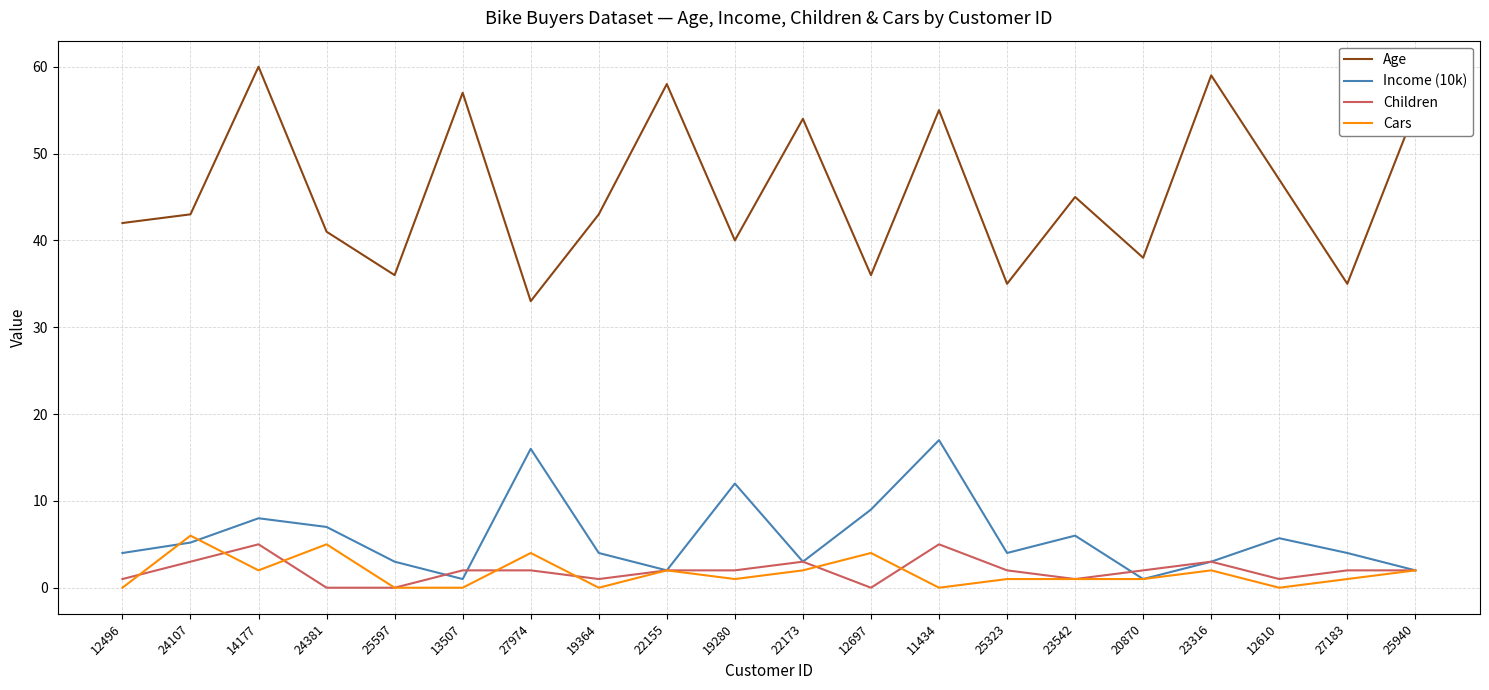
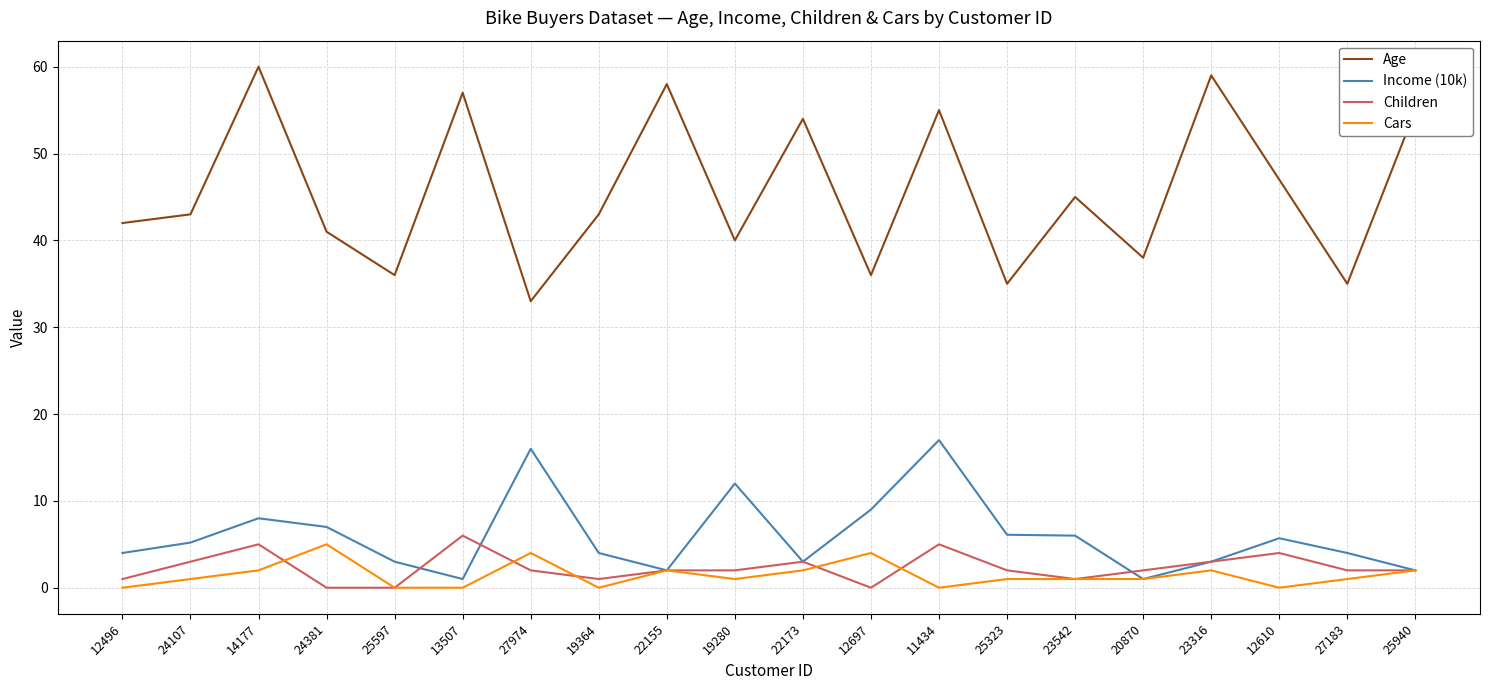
  {
    "Age": {
      "12496": 42,
      "24107": 43,
      "14177": 60,
      "24381": 41,
      "25597": 36,
      "13507": 57,
      "27974": 33,
      "19364": 43,
      "22155": 58,
      "19280": 40,
      "22173": 54,
      "12697": 36,
      "11434": 55,
      "25323": 35,
      "23542": 45,
      "20870": 38,
      "23316": 59,
      "12610": 47,
      "27183": 35
    },
    "Income (10k)": {
      "12496": 4,
      "24107": 5,
      "14177": 8,
      "24381": 7,
      "25597": 3,
      "13507": 1,
      "27974": 16,
      "19364": 4,
      "19280": 12,
      "12697": 9,
      "11434": 17,
-     "25323": 4,
+     "25323": 6,
      "23542": 6,
      "12610": 6,
      "27183": 4
    },
    "Children": {
      "12496": 1,
      "24107": 3,
      "14177": 5,
      "24381": 0,
-     "13507": 2,
+     "13507": 6,
      "27974": 2,
      "19364": 1,
      "19280": 2,
      "12697": 0,
      "11434": 5,
      "25323": 2,
      "20870": 2,
-     "12610": 1,
+     "12610": 4,
      "27183": 2
    },
    "Cars": {
      "12496": 0,
-     "24107": 6,
+     "24107": 1,
      "14177": 2,
      "24381": 5,
      "13507": 0,
      "27974": 4,
      "19364": 0,
      "19280": 1,
      "22173": 2,
      "12697": 4,
      "11434": 0,
      "25323": 1,
      "23316": 2,
      "12610": 0,
      "27183": 1
    }
  }
